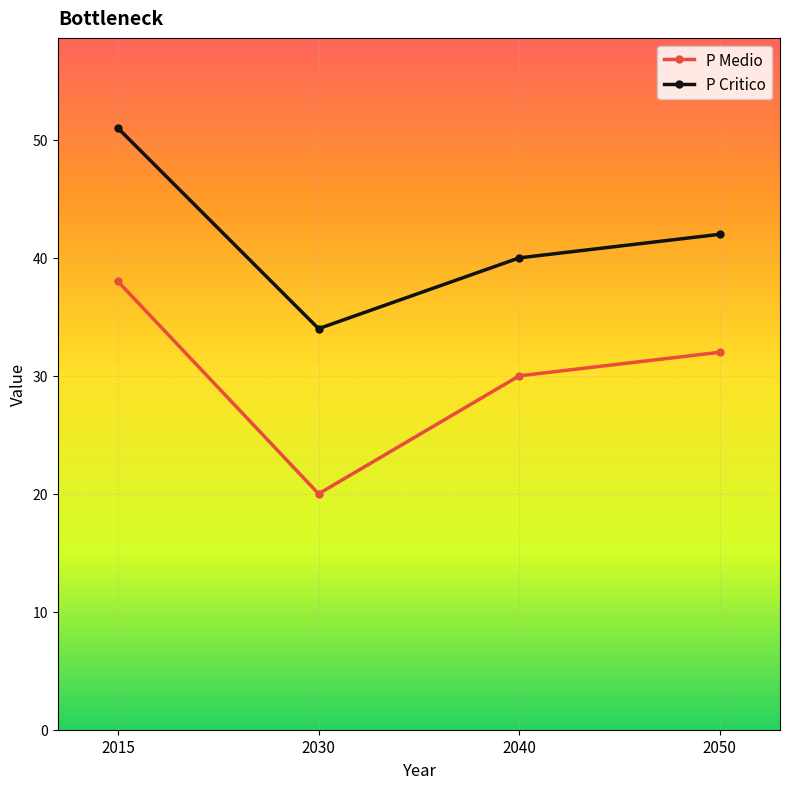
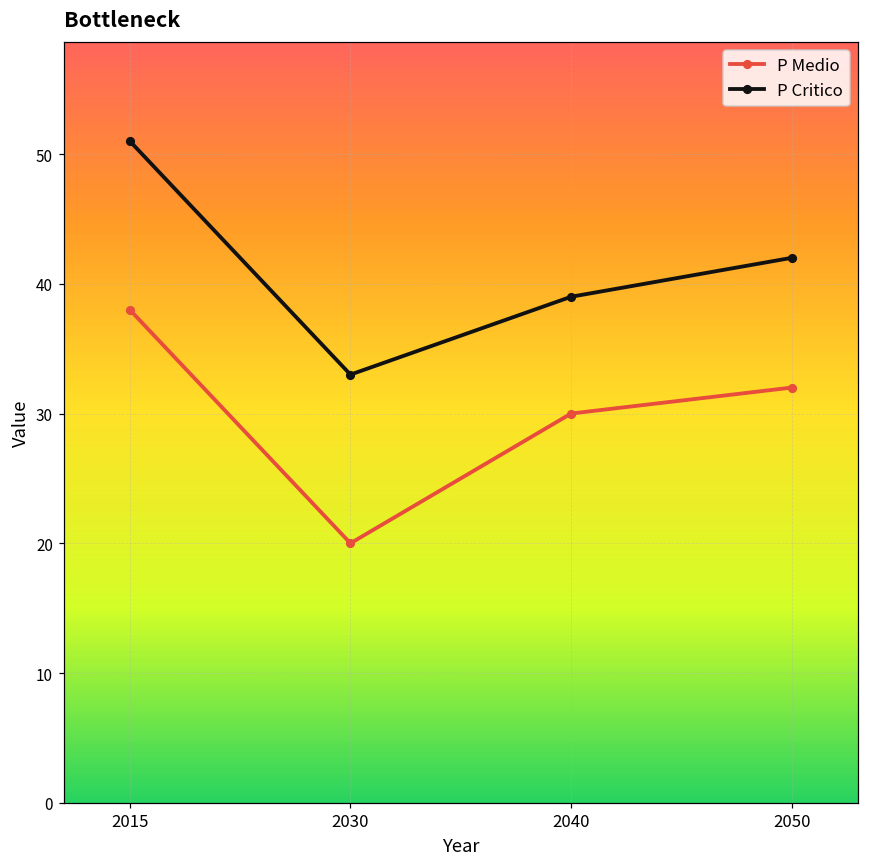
  {
    "P Medio": {
      "2015": 38,
      "2030": 20,
      "2040": 30,
      "2050": 32
    },
    "P Critico": {
      "2015": 51,
-     "2030": 34,
-     "2040": 40,
+     "2030": 33,
+     "2040": 39,
      "2050": 42
    }
  }
